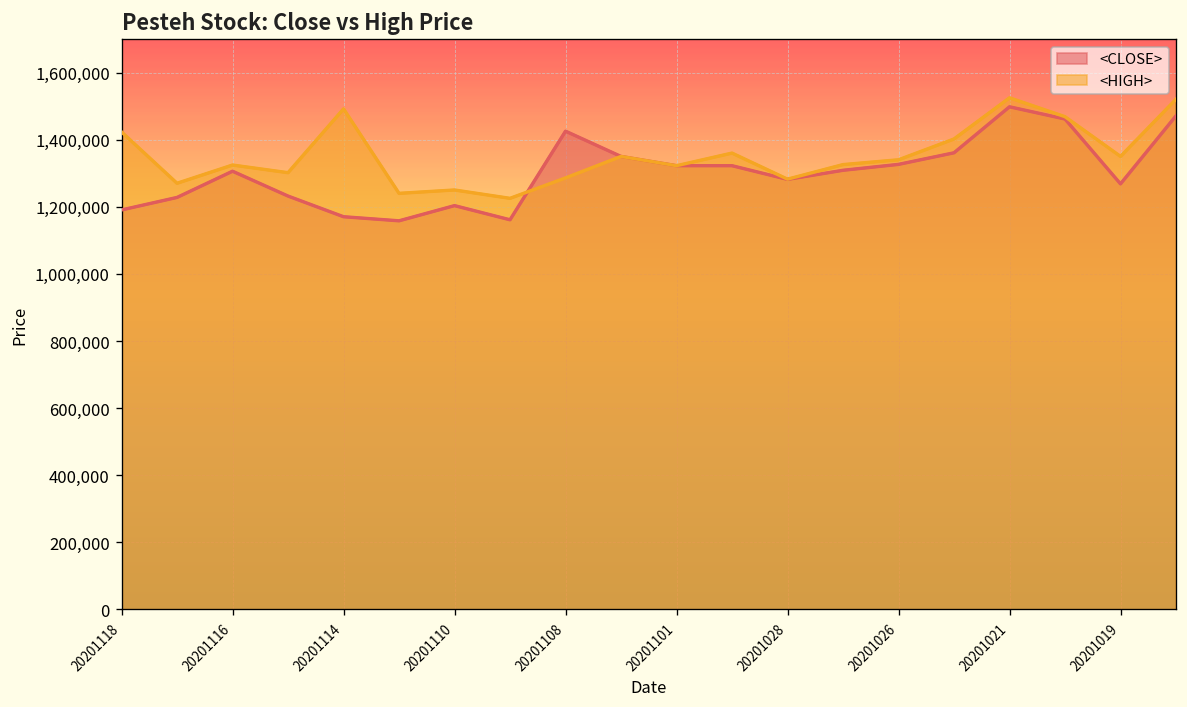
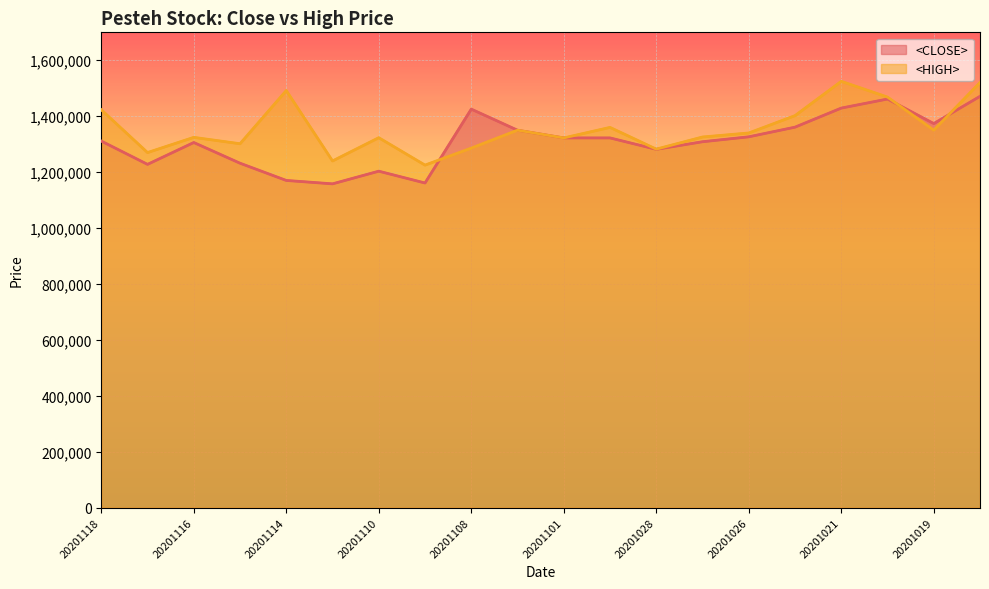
  {
    "<CLOSE>": {
-     "20201118": "1,190,000",
+     "20201118": "1,310,000",
      "20201116": "1,310,000",
      "20201114": "1,170,000",
      "20201110": "1,200,000",
      "20201108": "1,430,000",
      "20201026": "1,330,000",
-     "20201021": "1,500,000",
-     "20201019": "1,270,000"
+     "20201021": "1,430,000",
+     "20201019": "1,370,000"
    },
    "<HIGH>": {
      "20201118": "1,420,000",
      "20201116": "1,320,000",
      "20201114": "1,490,000",
-     "20201110": "1,250,000",
+     "20201110": "1,320,000",
      "20201108": "1,290,000",
      "20201026": "1,340,000",
      "20201021": "1,520,000",
      "20201019": "1,350,000"
    }
  }
